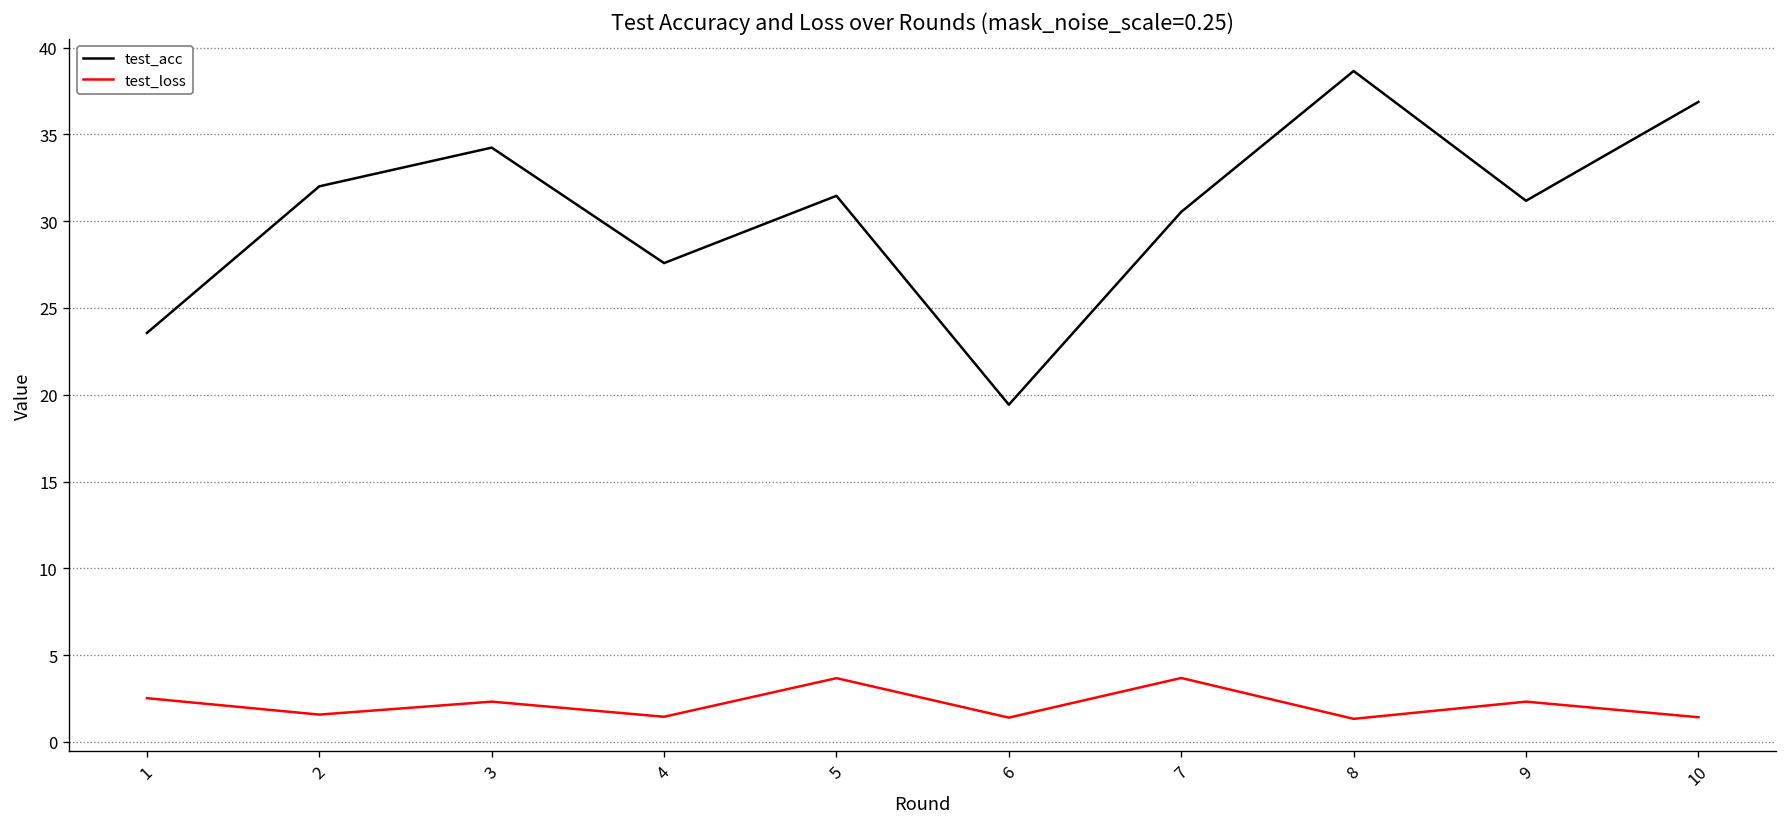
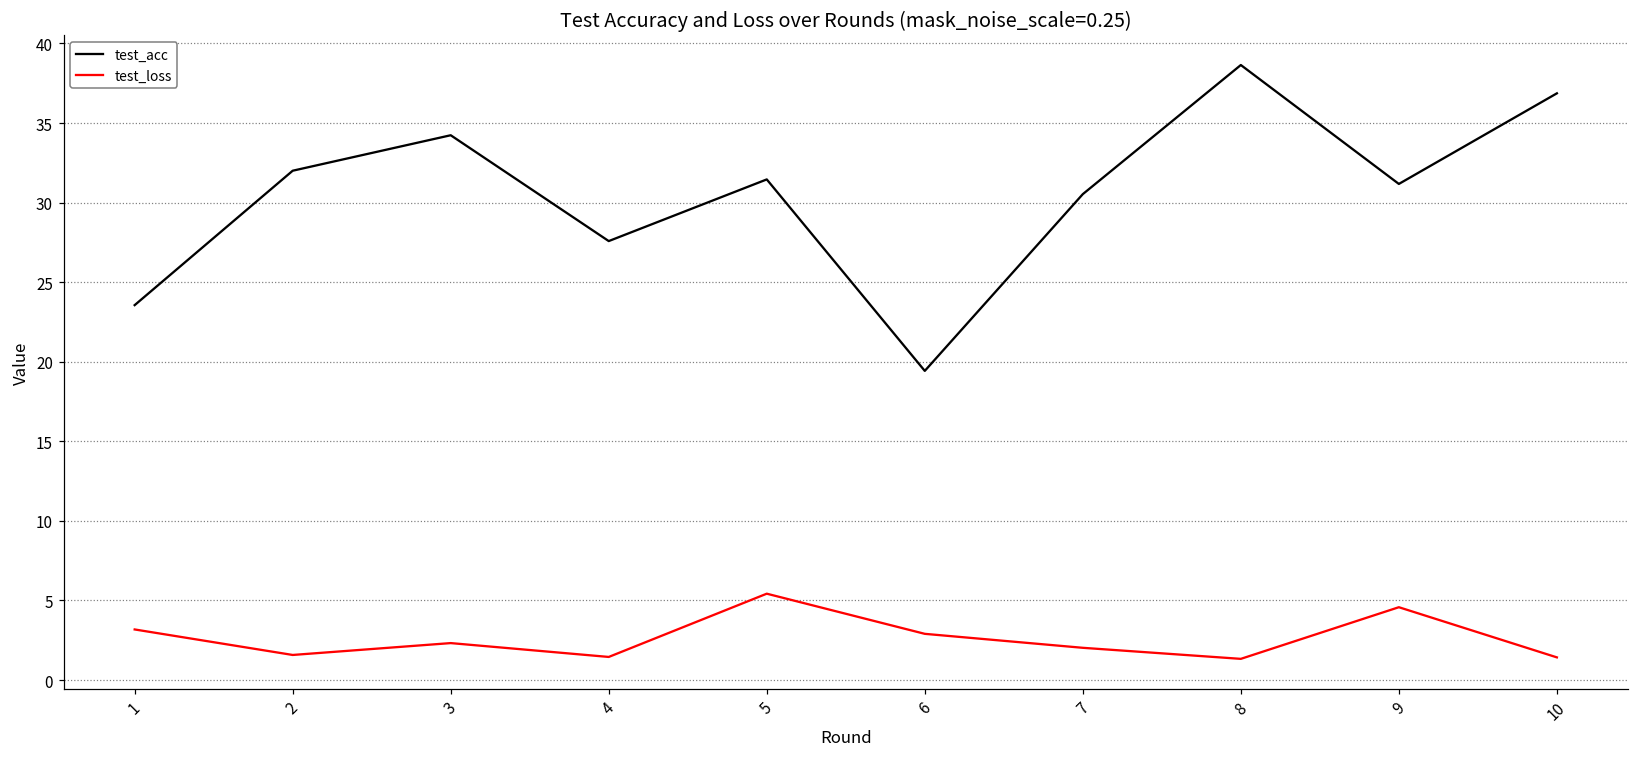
  {
    "test_acc": {
      "1": 23.6,
      "2": 32.0,
      "3": 34.2,
      "4": 27.6,
      "5": 31.5,
      "6": 19.4,
      "7": 30.5,
      "8": 38.6,
      "9": 31.2,
      "10": 36.9
    },
    "test_loss": {
-     "1": 2.5,
+     "1": 3.2,
      "2": 1.6,
      "3": 2.3,
      "4": 1.5,
-     "5": 3.7,
-     "6": 1.4,
-     "7": 3.7,
+     "5": 5.4,
+     "6": 2.9,
+     "7": 2.0,
      "8": 1.3,
-     "9": 2.3,
+     "9": 4.6,
      "10": 1.4
    }
  }
